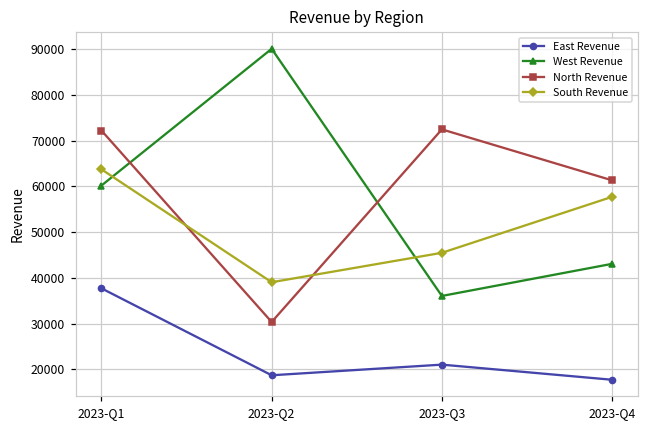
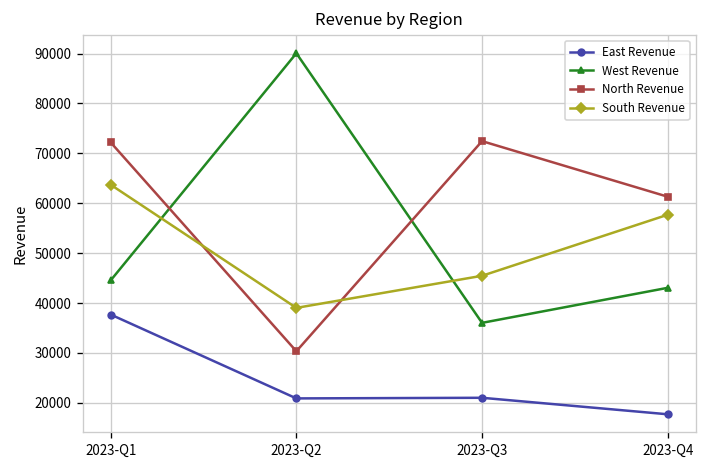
  {
    "East Revenue": {
      "2023-Q1": 38000,
-     "2023-Q2": 19000,
+     "2023-Q2": 21000,
      "2023-Q3": 21000,
      "2023-Q4": 18000
    },
    "West Revenue": {
-     "2023-Q1": 60000,
+     "2023-Q1": 45000,
      "2023-Q2": 90000,
      "2023-Q3": 36000,
      "2023-Q4": 43000
    },
    "North Revenue": {
      "2023-Q1": 72000,
      "2023-Q2": 30000,
      "2023-Q3": 72000,
      "2023-Q4": 61000
    },
    "South Revenue": {
      "2023-Q1": 64000,
      "2023-Q2": 39000,
      "2023-Q3": 45000,
      "2023-Q4": 58000
    }
  }
